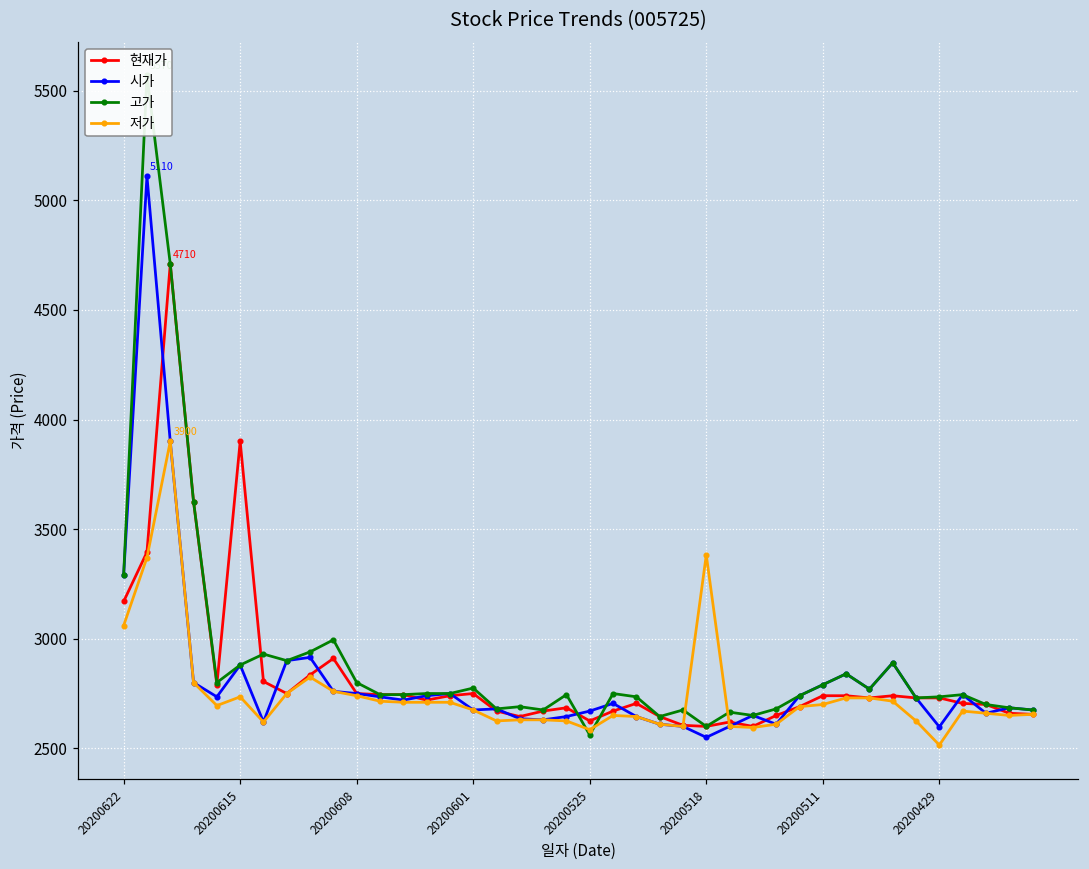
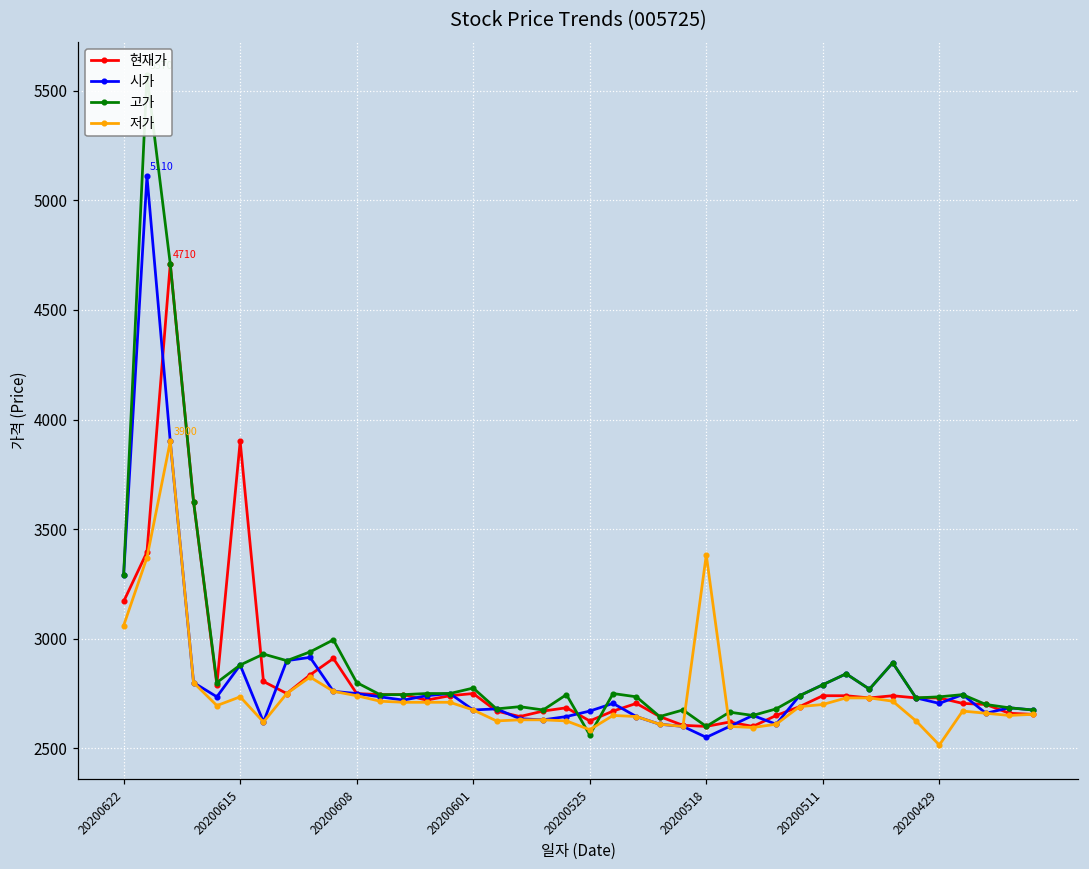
  {
    "현재가": {
      "20200622": 3170,
      "20200615": 3900,
      "20200601": 2750,
      "20200525": 2630,
      "20200511": 2740
    },
    "시가": {
      "20200525": 2670,
      "20200518": 2550,
-     "20200429": 2600
+     "20200429": 2710
    },
    "고가": {
      "20200608": 2800,
      "20200601": 2780,
      "20200525": 2560
    },
    "저가": {
      "20200622": 3060,
      "20200615": 2740,
      "20200525": 2590,
      "20200518": 3380,
      "20200511": 2700,
      "20200429": 2520
    }
  }
